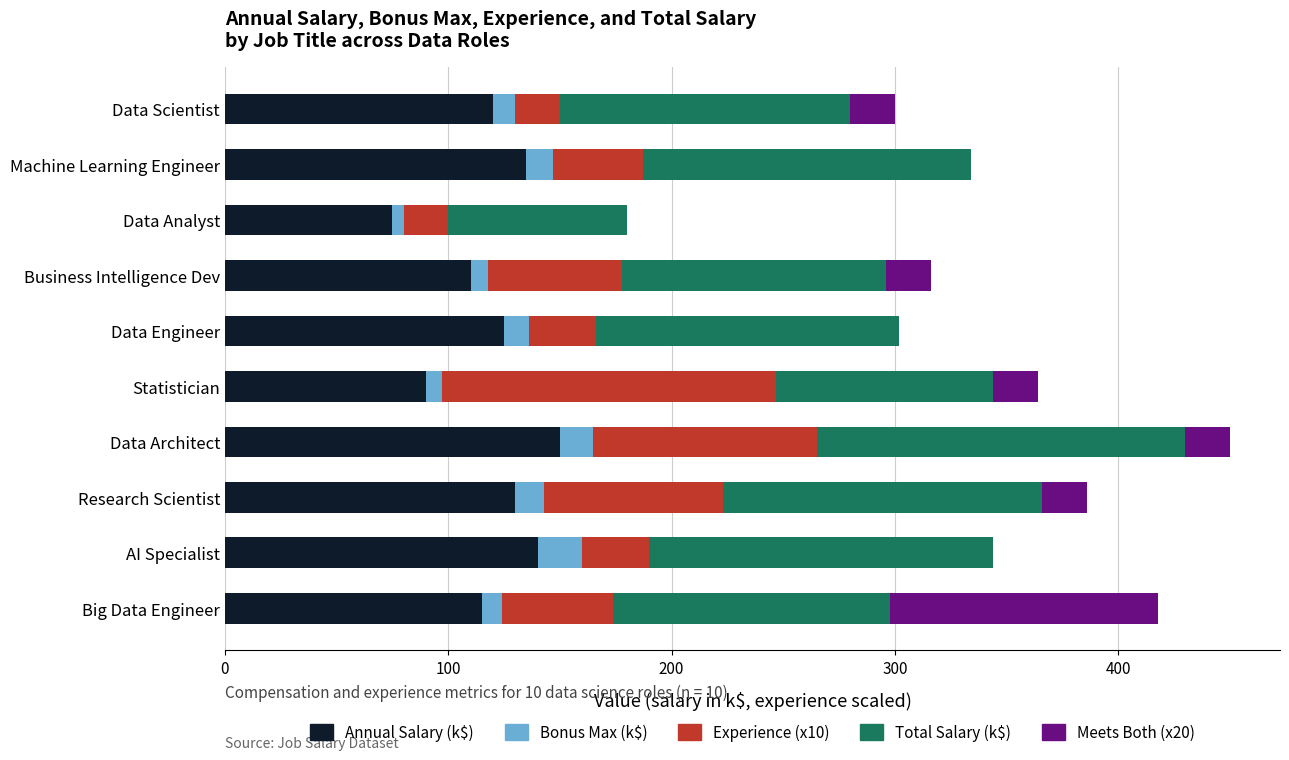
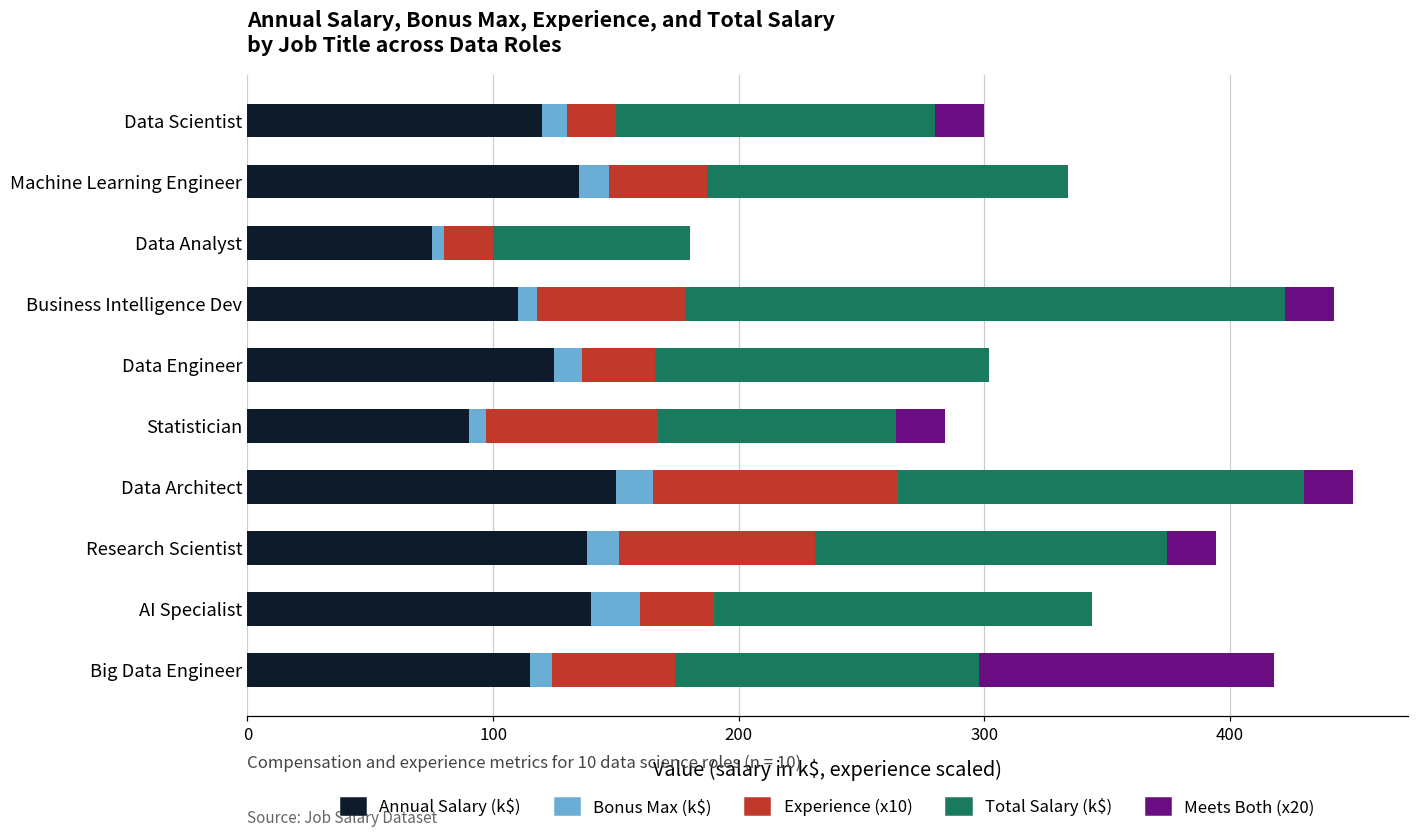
  {
    "Annual Salary (k$)": {
      "Data Scientist": 120,
      "Machine Learning Engineer": 135,
      "Data Analyst": 75,
      "Business Intelligence Dev": 110,
      "Data Engineer": 125,
      "Statistician": 90,
      "Data Architect": 150,
-     "Research Scientist": 130,
+     "Research Scientist": 138,
      "AI Specialist": 140,
      "Big Data Engineer": 115
    },
    "Bonus Max (k$)": {
      "Data Scientist": 10,
      "Machine Learning Engineer": 12,
      "Data Analyst": 5,
      "Business Intelligence Dev": 8,
      "Data Engineer": 11,
      "Statistician": 7,
      "Data Architect": 15,
      "Research Scientist": 13,
      "AI Specialist": 20,
      "Big Data Engineer": 9
    },
    "Experience (x10)": {
      "Data Scientist": 20,
      "Machine Learning Engineer": 40,
      "Data Analyst": 20,
      "Business Intelligence Dev": 60,
      "Data Engineer": 30,
-     "Statistician": 150,
+     "Statistician": 70,
      "Data Architect": 100,
      "Research Scientist": 80,
      "AI Specialist": 30,
      "Big Data Engineer": 50
    },
    "Total Salary (k$)": {
      "Data Scientist": 130,
      "Machine Learning Engineer": 147,
      "Data Analyst": 80,
-     "Business Intelligence Dev": 118,
+     "Business Intelligence Dev": 245,
      "Data Engineer": 136,
      "Statistician": 97,
      "Data Architect": 165,
      "Research Scientist": 143,
      "AI Specialist": 154,
      "Big Data Engineer": 124
    },
    "Meets Both (x20)": {
      "Data Scientist": 20,
      "Machine Learning Engineer": 0,
      "Data Analyst": 0,
      "Business Intelligence Dev": 20,
      "Data Engineer": 0,
      "Statistician": 20,
      "Data Architect": 20,
      "Research Scientist": 20,
      "AI Specialist": 0,
      "Big Data Engineer": 120
    }
  }
